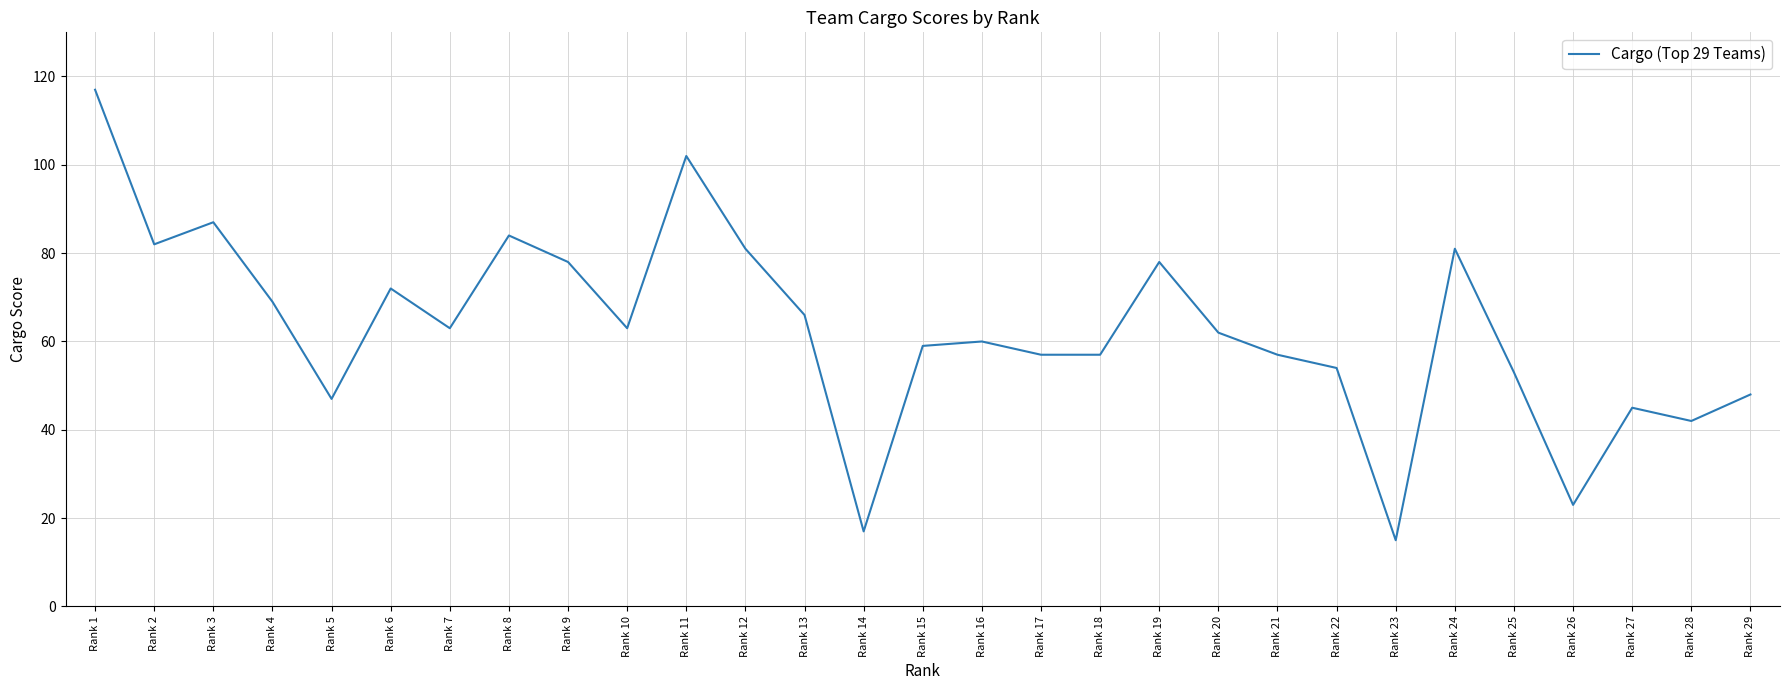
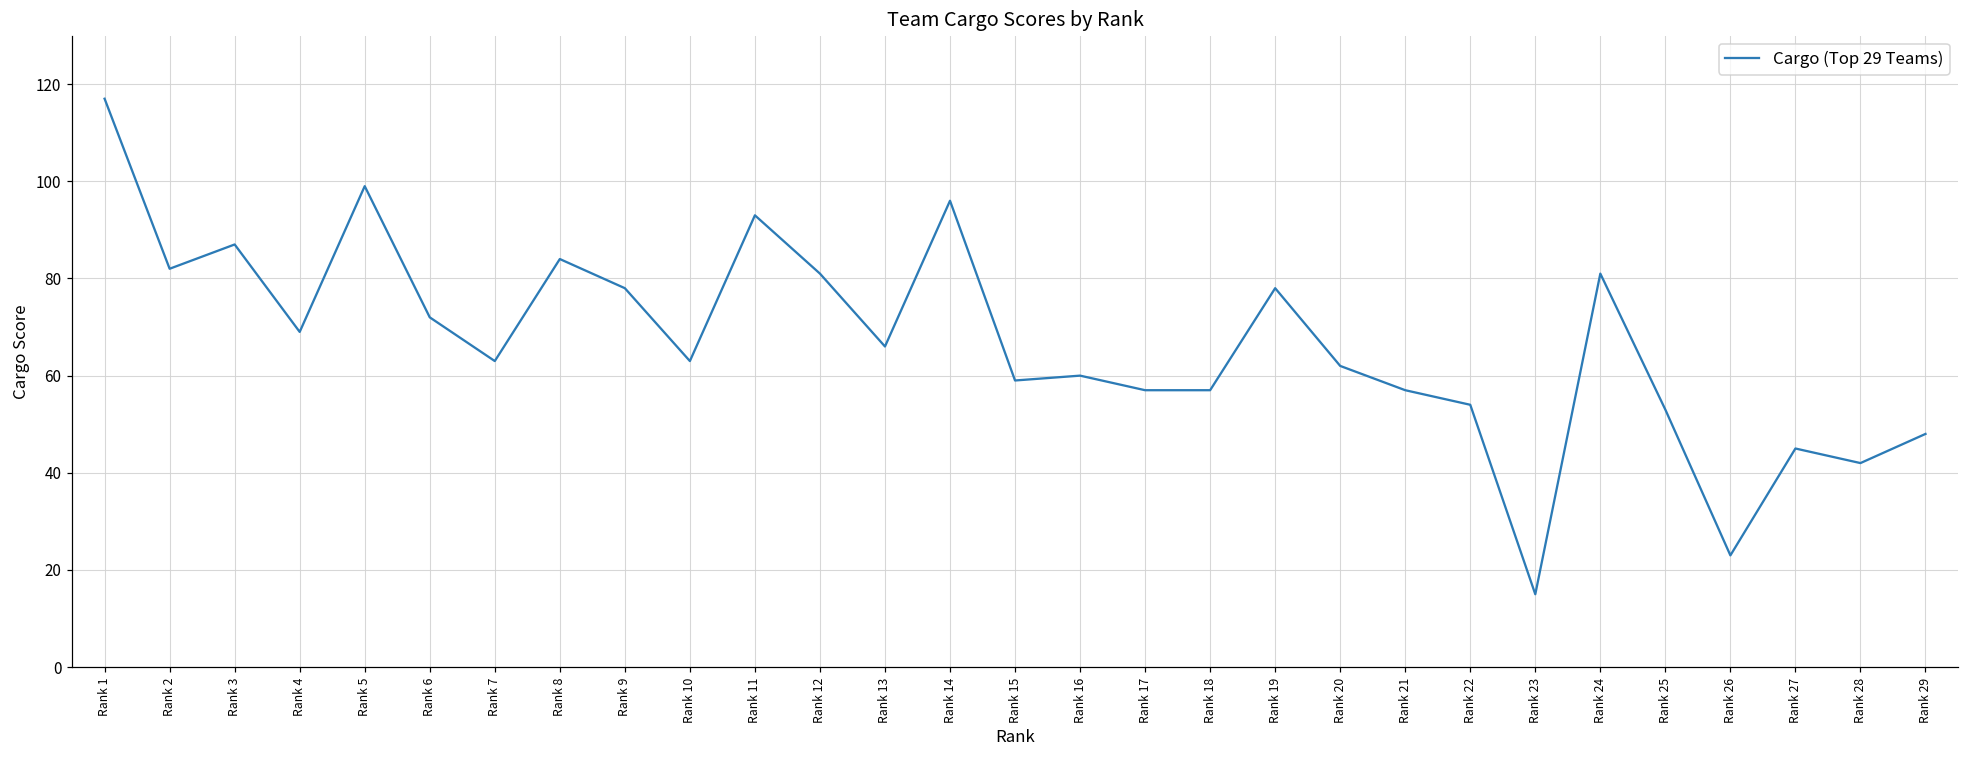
  {
    "Rank 1": 117,
    "Rank 2": 82,
    "Rank 3": 87,
    "Rank 4": 69,
-   "Rank 5": 47,
+   "Rank 5": 99,
    "Rank 6": 72,
    "Rank 7": 63,
    "Rank 8": 84,
    "Rank 9": 78,
    "Rank 10": 63,
-   "Rank 11": 102,
+   "Rank 11": 93,
    "Rank 12": 81,
    "Rank 13": 66,
-   "Rank 14": 17,
+   "Rank 14": 96,
    "Rank 15": 59,
    "Rank 16": 60,
    "Rank 17": 57,
    "Rank 18": 57,
    "Rank 19": 78,
    "Rank 20": 62,
    "Rank 21": 57,
    "Rank 22": 54,
    "Rank 23": 15,
    "Rank 24": 81,
    "Rank 25": 53,
    "Rank 26": 23,
    "Rank 27": 45,
    "Rank 28": 42,
    "Rank 29": 48
  }
